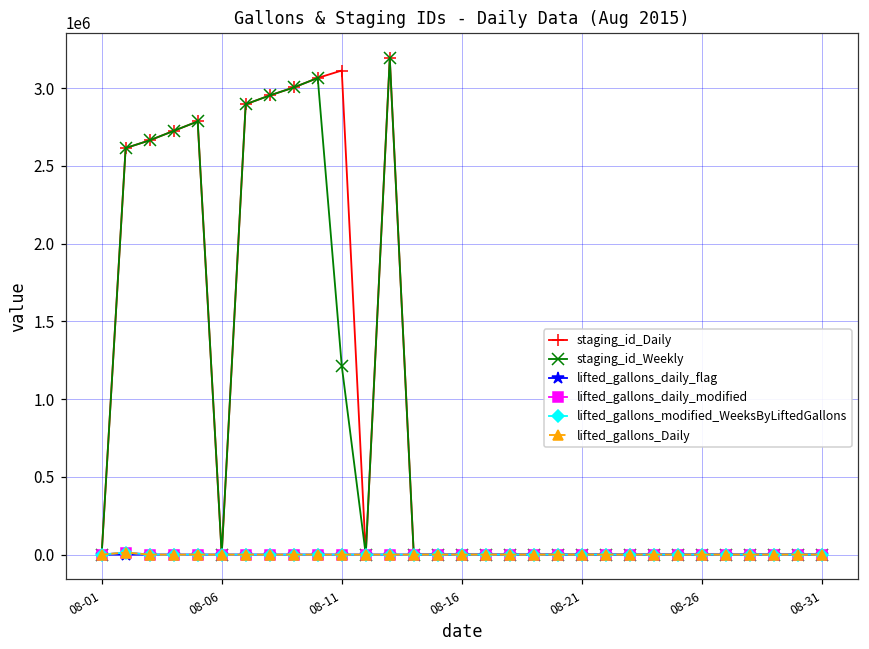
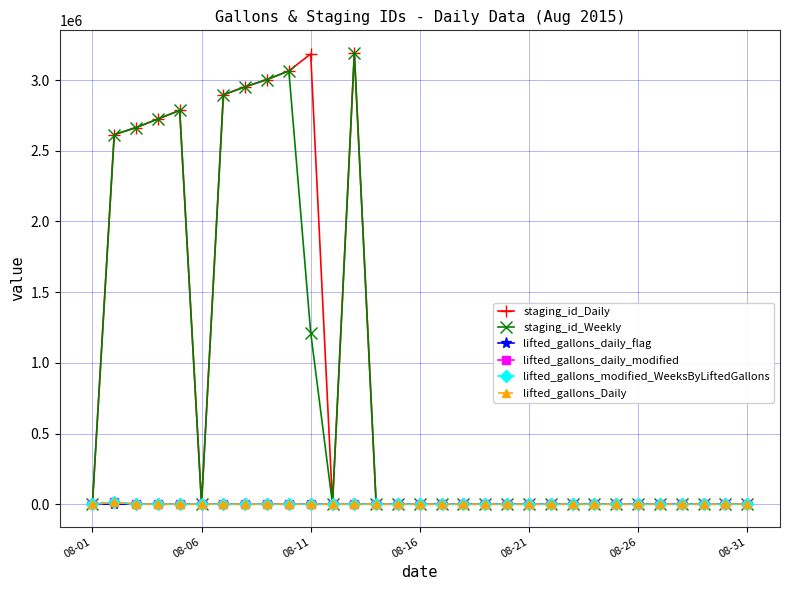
  {
    "staging_id_Daily": {
-     "08-11": 3110000
+     "08-11": 3180000
    },
    "staging_id_Weekly": {
      "08-11": 1210000
    }
  }
